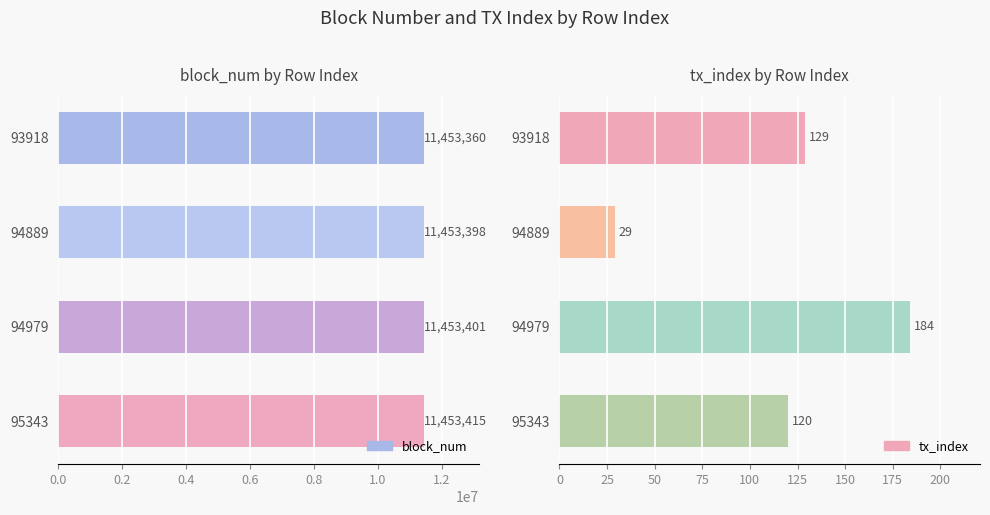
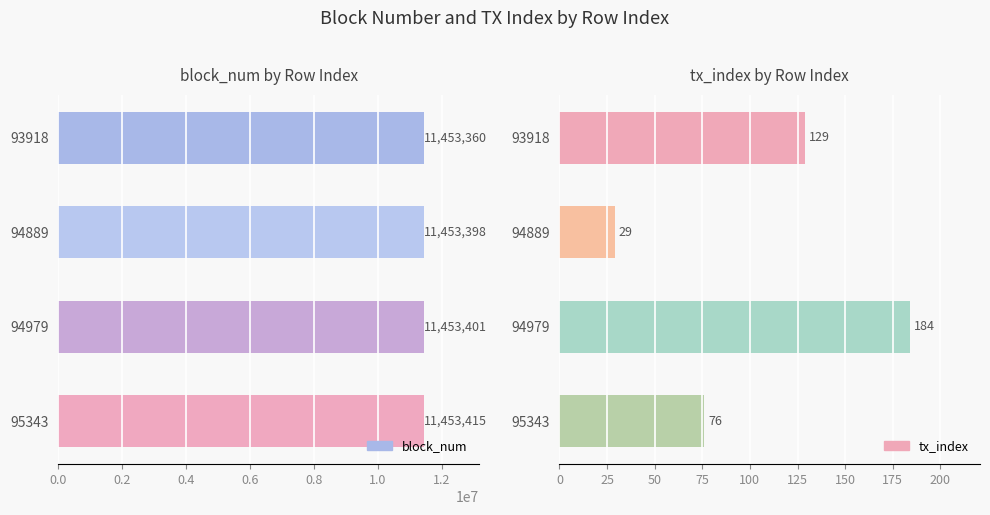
  {
    "block_num by Row Index": {
      "93918": "11,453,360",
      "94889": "11,453,398",
      "94979": "11,453,401",
      "95343": "11,453,415"
    },
    "tx_index by Row Index": {
      "93918": "129",
      "94889": "29",
      "94979": "184",
-     "95343": "120"
+     "95343": "76"
    }
  }
